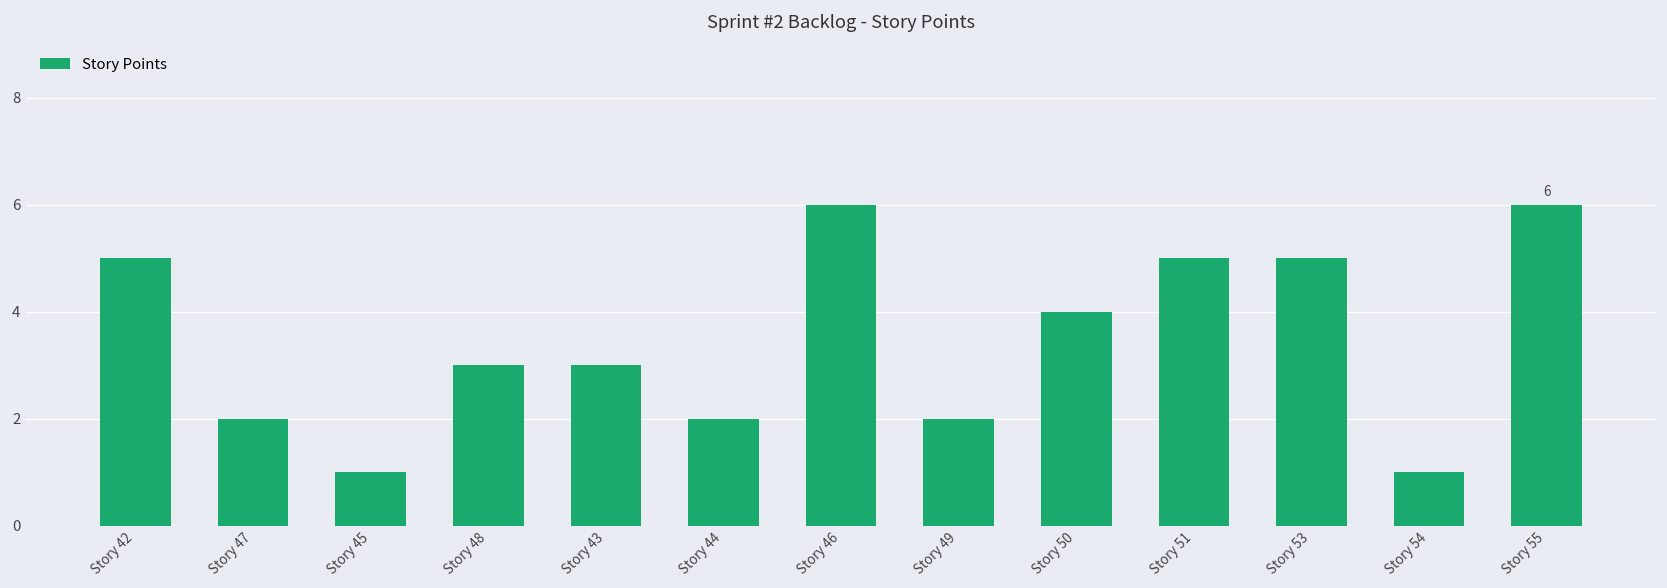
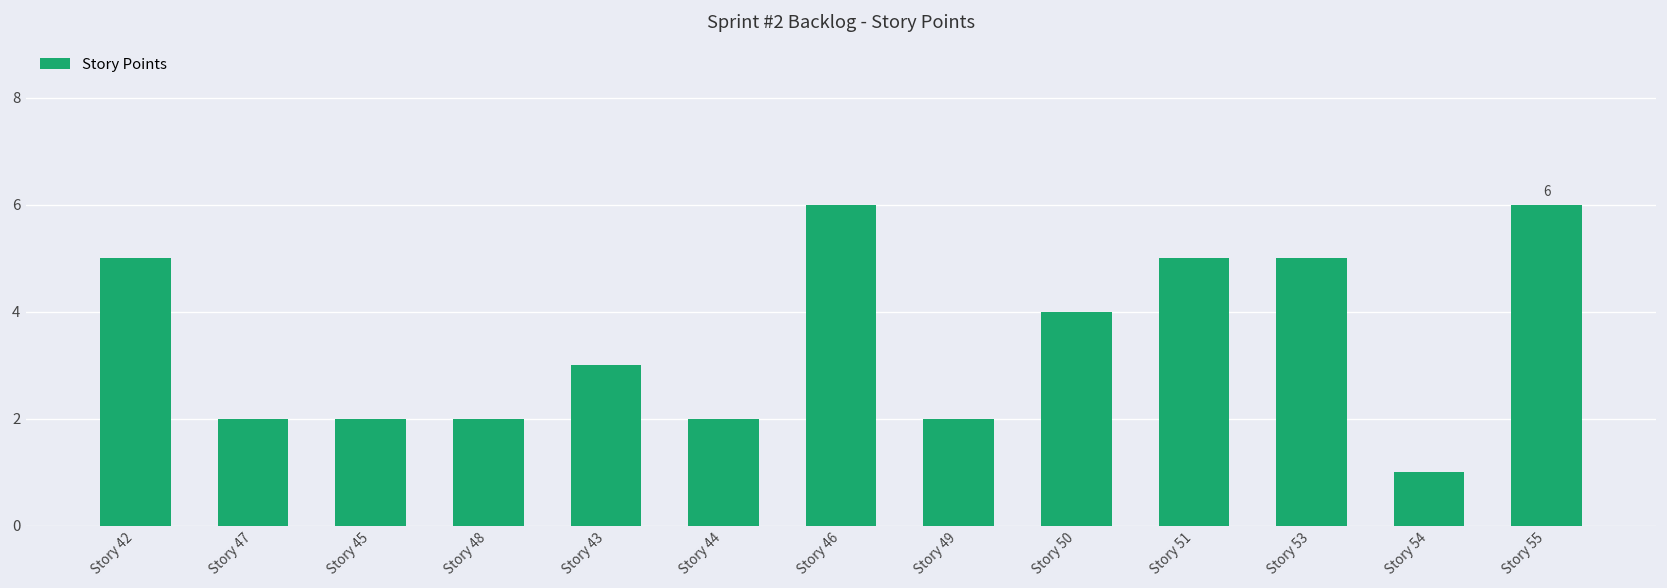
  {
    "Story 42": 5,
    "Story 47": 2,
-   "Story 45": 1,
-   "Story 48": 3,
+   "Story 45": 2,
+   "Story 48": 2,
    "Story 43": 3,
    "Story 44": 2,
    "Story 46": 6,
    "Story 49": 2,
    "Story 50": 4,
    "Story 51": 5,
    "Story 53": 5,
    "Story 54": 1
  }
